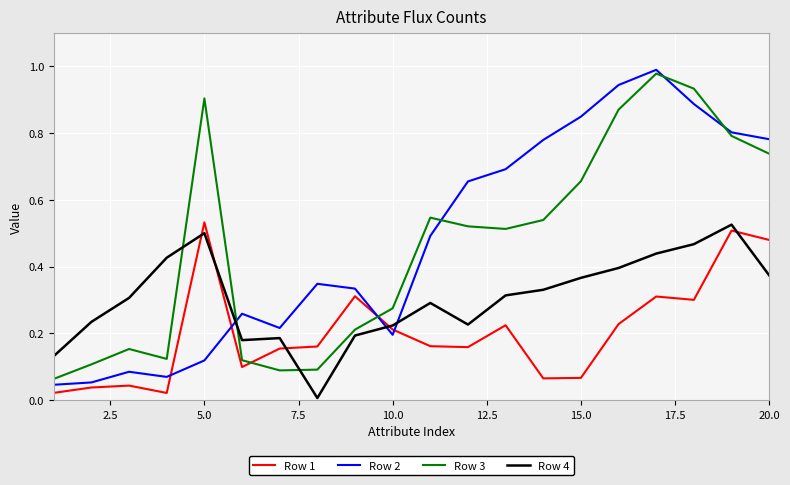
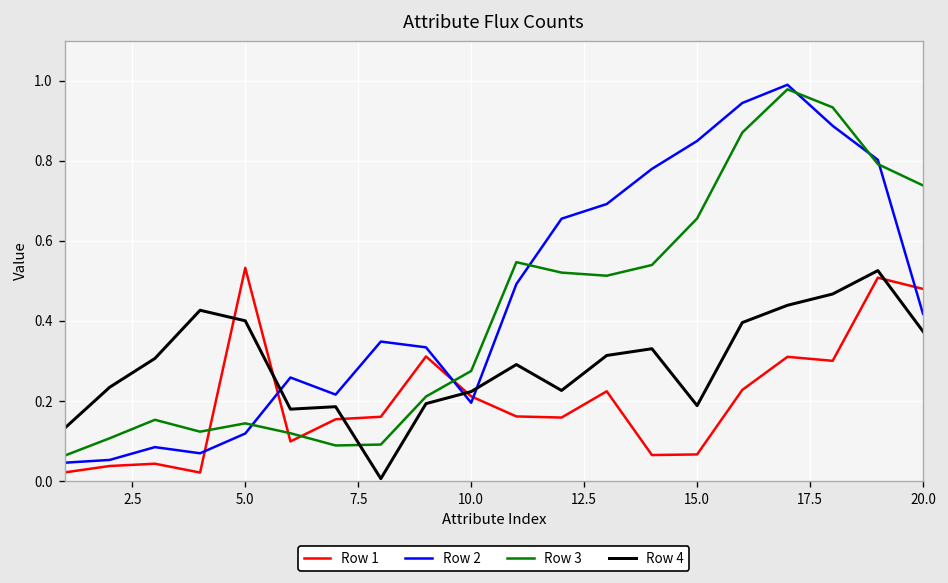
  {
    "Row 1": {
      "5.0": 0.53,
      "10.0": 0.21,
      "15.0": 0.07,
      "20.0": 0.48
    },
    "Row 2": {
      "5.0": 0.12,
      "10.0": 0.20,
      "15.0": 0.85,
-     "20.0": 0.78
+     "20.0": 0.42
    },
    "Row 3": {
-     "5.0": 0.90,
+     "5.0": 0.14,
      "10.0": 0.27,
      "15.0": 0.66,
      "20.0": 0.74
    },
    "Row 4": {
-     "5.0": 0.5,
+     "5.0": 0.4,
      "10.0": 0.22,
-     "15.0": 0.37,
+     "15.0": 0.19,
      "20.0": 0.37
    }
  }
